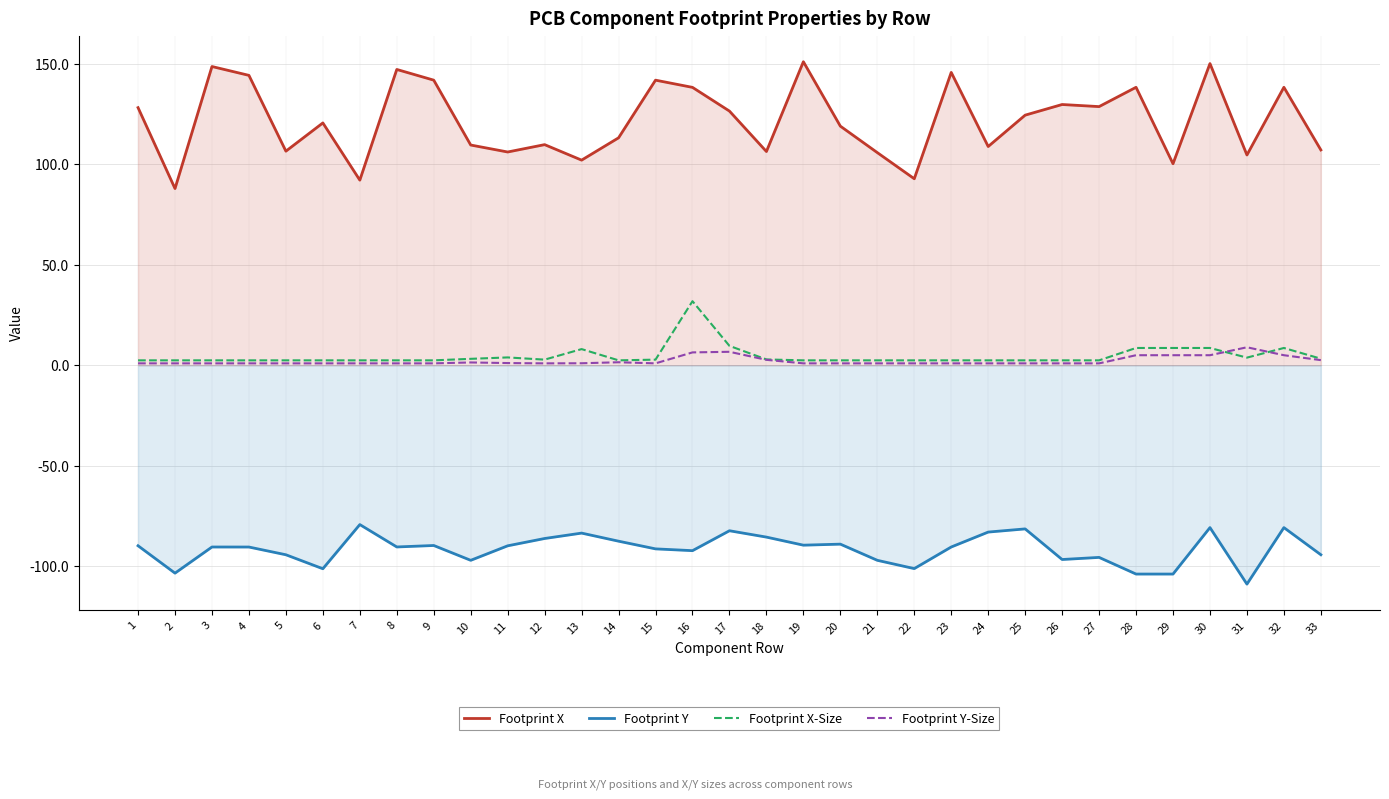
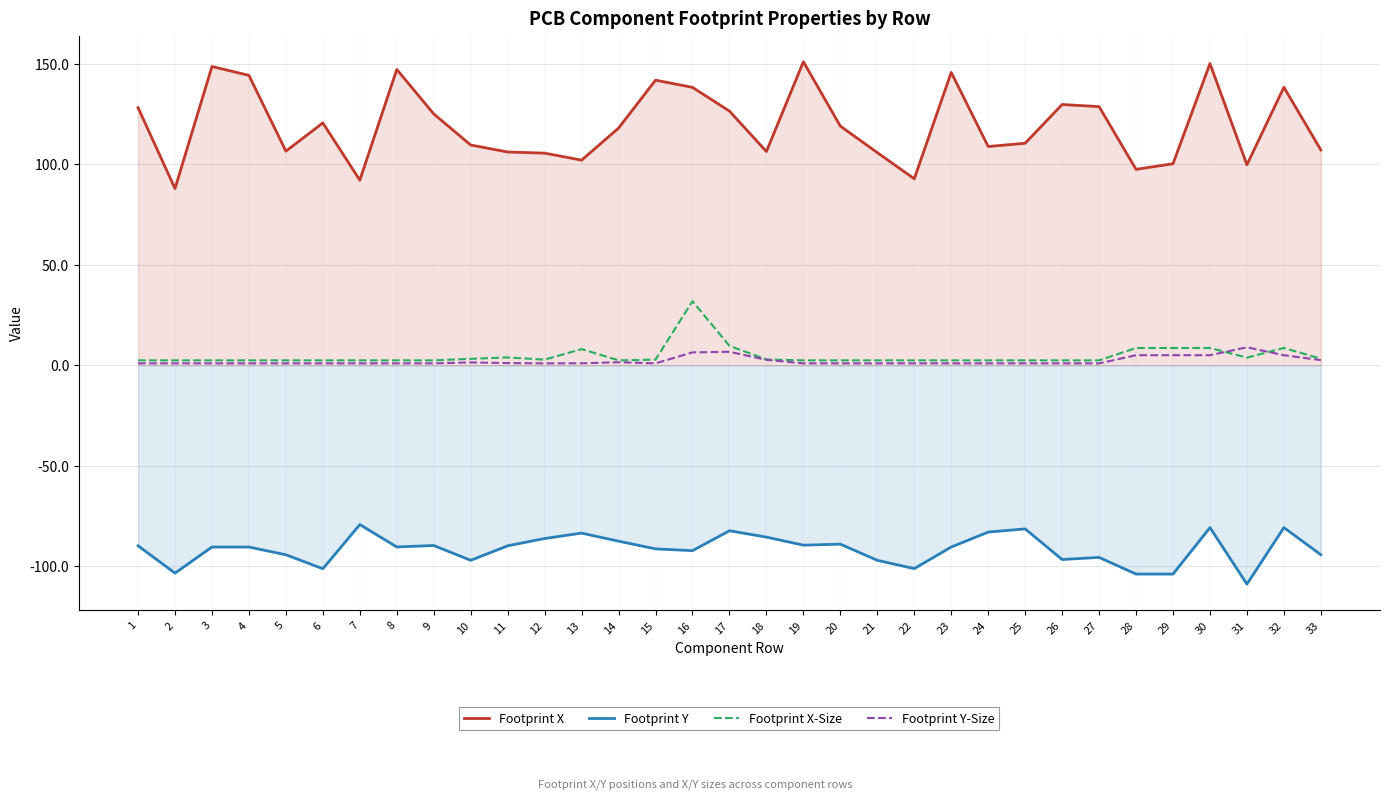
  {
    "Footprint X": {
      "1": 128,
      "2": 88,
      "3": 149,
      "4": 144,
      "5": 106,
      "6": 120,
      "7": 92,
      "8": 147,
-     "9": 142,
+     "9": 125,
      "10": 110,
      "11": 106,
-     "12": 110,
+     "12": 105,
      "13": 102,
-     "14": 113,
+     "14": 118,
      "15": 142,
      "16": 138,
      "17": 126,
      "18": 106,
      "19": 151,
      "20": 119,
      "21": 106,
      "22": 93,
      "23": 146,
      "24": 109,
-     "25": 124,
+     "25": 110,
      "26": 130,
      "27": 129,
-     "28": 138,
+     "28": 97,
      "29": 100,
      "30": 150,
-     "31": 105,
+     "31": 100,
      "32": 138,
      "33": 107
    },
    "Footprint X-Size": {
      "1": 2,
      "2": 2,
      "3": 2,
      "4": 2,
      "5": 2,
      "6": 2,
      "7": 2,
      "8": 2,
      "9": 2,
      "10": 3,
      "11": 4,
      "12": 3,
      "13": 8,
      "15": 3,
      "16": 32,
      "17": 10,
      "19": 2,
      "20": 2,
      "21": 2,
      "22": 2,
      "23": 2,
      "24": 2,
      "25": 2,
      "26": 2,
      "27": 2,
      "28": 9,
      "29": 9,
      "30": 9,
      "31": 4,
      "32": 9
    },
    "Footprint Y-Size": {
      "10": 1,
      "16": 6,
      "17": 7,
      "28": 5,
      "29": 5,
      "30": 5,
      "31": 9,
      "32": 5
    }
  }
